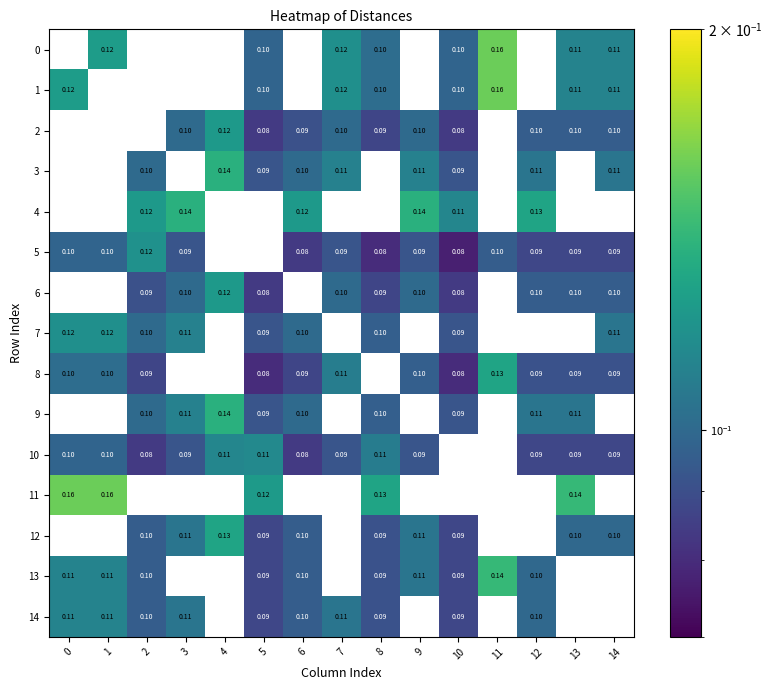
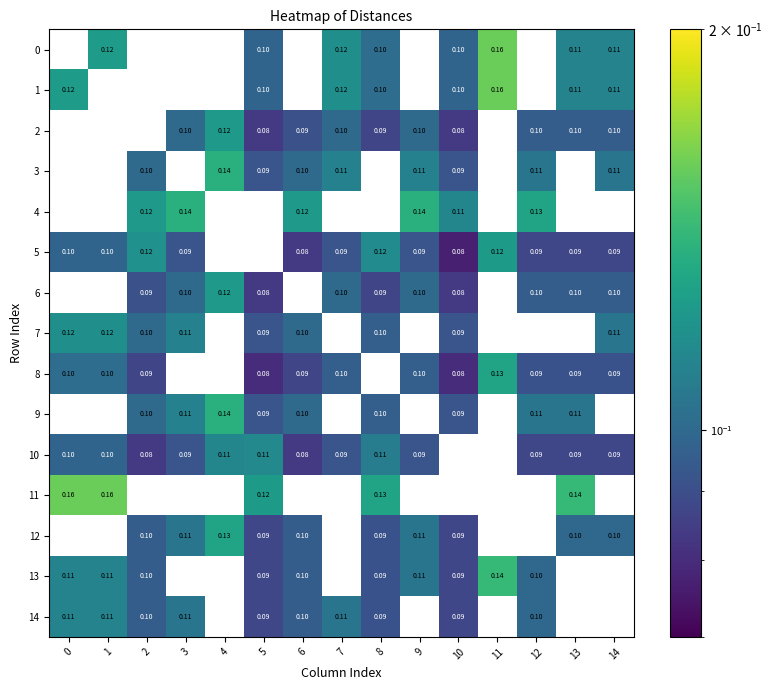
  {
    "0": {
      "1": 0.12,
      "5": 0.10,
      "7": 0.12,
      "8": 0.10,
      "10": 0.10,
      "11": 0.16,
      "13": 0.11,
      "14": 0.11
    },
    "1": {
      "0": 0.12,
      "5": 0.10,
      "7": 0.12,
      "8": 0.10,
      "10": 0.10,
      "11": 0.16,
      "13": 0.11,
      "14": 0.11
    },
    "2": {
      "3": 0.10,
      "4": 0.12,
      "5": 0.08,
      "6": 0.09,
      "7": 0.10,
      "8": 0.09,
      "9": 0.10,
      "10": 0.08,
      "12": 0.10,
      "13": 0.10,
      "14": 0.10
    },
    "3": {
      "2": 0.10,
      "4": 0.14,
      "5": 0.09,
      "6": 0.10,
      "7": 0.11,
      "9": 0.11,
      "10": 0.09,
      "12": 0.11,
      "14": 0.11
    },
    "4": {
      "2": 0.12,
      "3": 0.14,
      "6": 0.12,
      "9": 0.14,
      "10": 0.11,
      "12": 0.13
    },
    "5": {
      "0": 0.10,
      "1": 0.10,
      "2": 0.12,
      "3": 0.09,
      "6": 0.08,
      "7": 0.09,
-     "8": 0.08,
+     "8": 0.12,
      "9": 0.09,
      "10": 0.08,
-     "11": 0.10,
+     "11": 0.12,
      "12": 0.09,
      "13": 0.09,
      "14": 0.09
    },
    "6": {
      "2": 0.09,
      "3": 0.10,
      "4": 0.12,
      "5": 0.08,
      "7": 0.10,
      "8": 0.09,
      "9": 0.10,
      "10": 0.08,
      "12": 0.10,
      "13": 0.10,
      "14": 0.10
    },
    "7": {
      "0": 0.12,
      "1": 0.12,
      "2": 0.10,
      "3": 0.11,
      "5": 0.09,
      "6": 0.10,
      "8": 0.10,
      "10": 0.09,
      "14": 0.11
    },
    "8": {
      "0": 0.10,
      "1": 0.10,
      "2": 0.09,
      "5": 0.08,
      "6": 0.09,
-     "7": 0.11,
+     "7": 0.10,
      "9": 0.10,
      "10": 0.08,
      "11": 0.13,
      "12": 0.09,
      "13": 0.09,
      "14": 0.09
    },
    "9": {
      "2": 0.10,
      "3": 0.11,
      "4": 0.14,
      "5": 0.09,
      "6": 0.10,
      "8": 0.10,
      "10": 0.09,
      "12": 0.11,
      "13": 0.11
    },
    "10": {
      "0": 0.10,
      "1": 0.10,
      "2": 0.08,
      "3": 0.09,
      "4": 0.11,
      "5": 0.11,
      "6": 0.08,
      "7": 0.09,
      "8": 0.11,
      "9": 0.09,
      "12": 0.09,
      "13": 0.09,
      "14": 0.09
    },
    "11": {
      "0": 0.16,
      "1": 0.16,
      "5": 0.12,
      "8": 0.13,
      "13": 0.14
    },
    "12": {
      "2": 0.10,
      "3": 0.11,
      "4": 0.13,
      "5": 0.09,
      "6": 0.10,
      "8": 0.09,
      "9": 0.11,
      "10": 0.09,
      "13": 0.10,
      "14": 0.10
    },
    "13": {
      "0": 0.11,
      "1": 0.11,
      "2": 0.10,
      "5": 0.09,
      "6": 0.10,
      "8": 0.09,
      "9": 0.11,
      "10": 0.09,
      "11": 0.14,
      "12": 0.10
    },
    "14": {
      "0": 0.11,
      "1": 0.11,
      "2": 0.10,
      "3": 0.11,
      "5": 0.09,
      "6": 0.10,
      "7": 0.11,
      "8": 0.09,
      "10": 0.09,
      "12": 0.10
    }
  }
